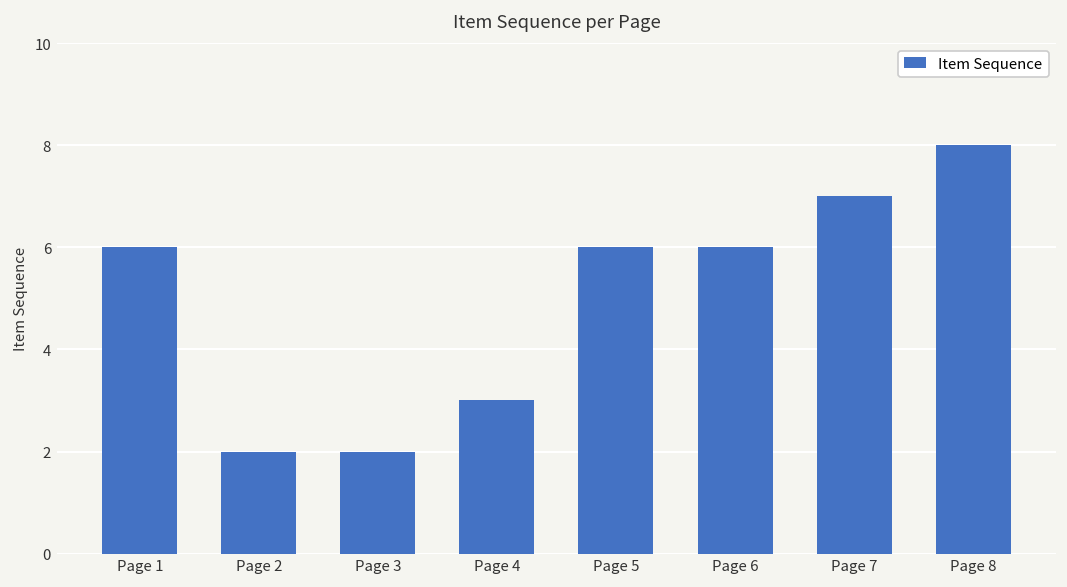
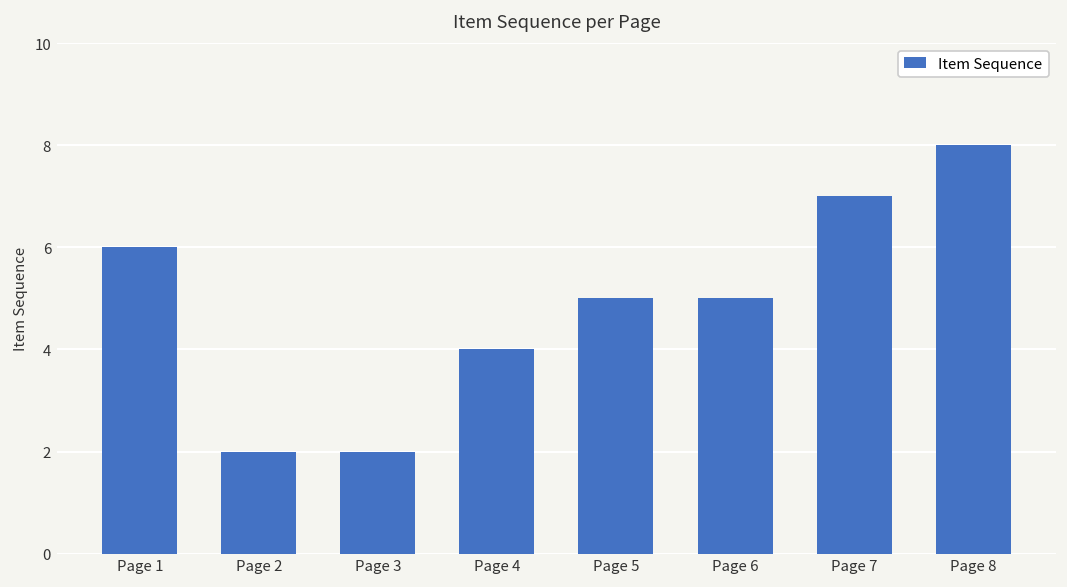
  {
    "Page 1": 6,
    "Page 2": 2,
    "Page 3": 2,
-   "Page 4": 3,
-   "Page 5": 6,
-   "Page 6": 6,
+   "Page 4": 4,
+   "Page 5": 5,
+   "Page 6": 5,
    "Page 7": 7,
    "Page 8": 8
  }
